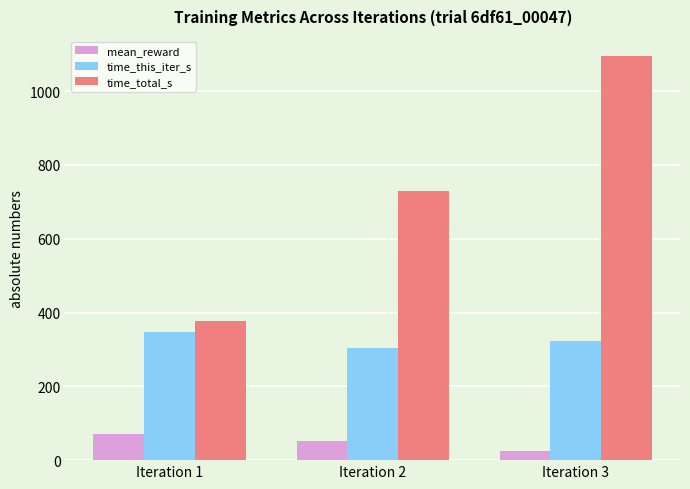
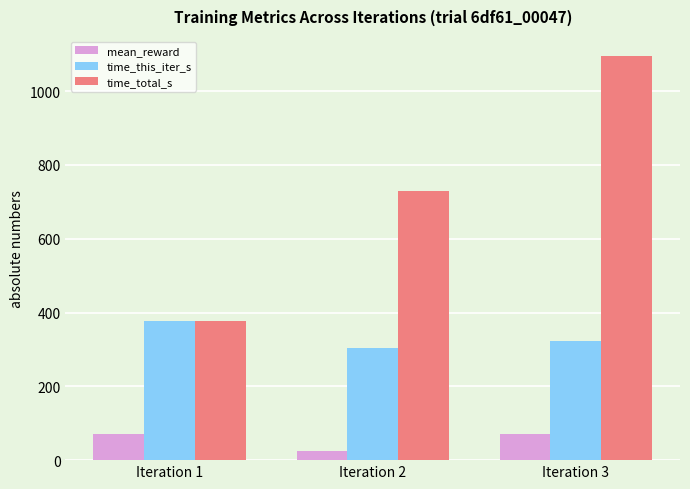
  {
    "mean_reward": {
      "Iteration 1": 70,
-     "Iteration 2": 50,
-     "Iteration 3": 20
+     "Iteration 2": 20,
+     "Iteration 3": 70
    },
    "time_this_iter_s": {
-     "Iteration 1": 350,
+     "Iteration 1": 380,
      "Iteration 2": 300,
      "Iteration 3": 320
    },
    "time_total_s": {
      "Iteration 1": 380,
      "Iteration 2": 730,
      "Iteration 3": 1090
    }
  }
